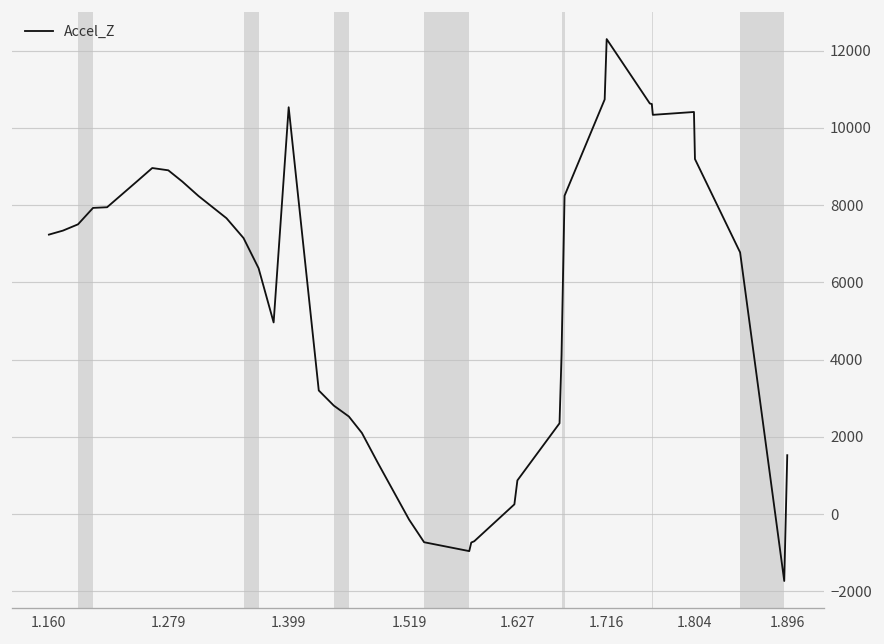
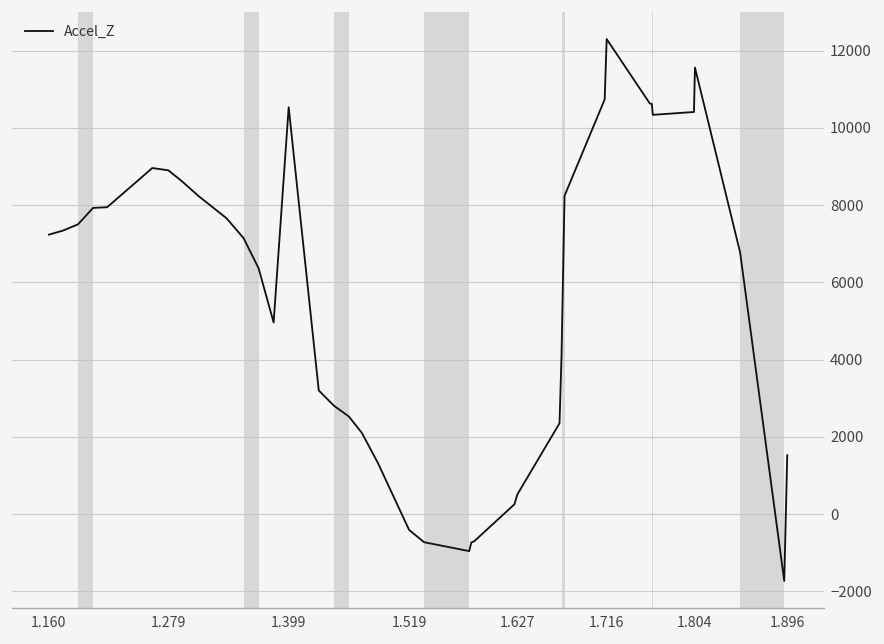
  {
    "1.160": 7200,
    "1.279": 8900,
    "1.399": 10500,
-   "1.519": -100,
-   "1.627": 900,
+   "1.519": -400,
+   "1.627": 500,
    "1.716": 12300,
-   "1.804": 9200,
+   "1.804": 11600,
    "1.896": 1500
  }
